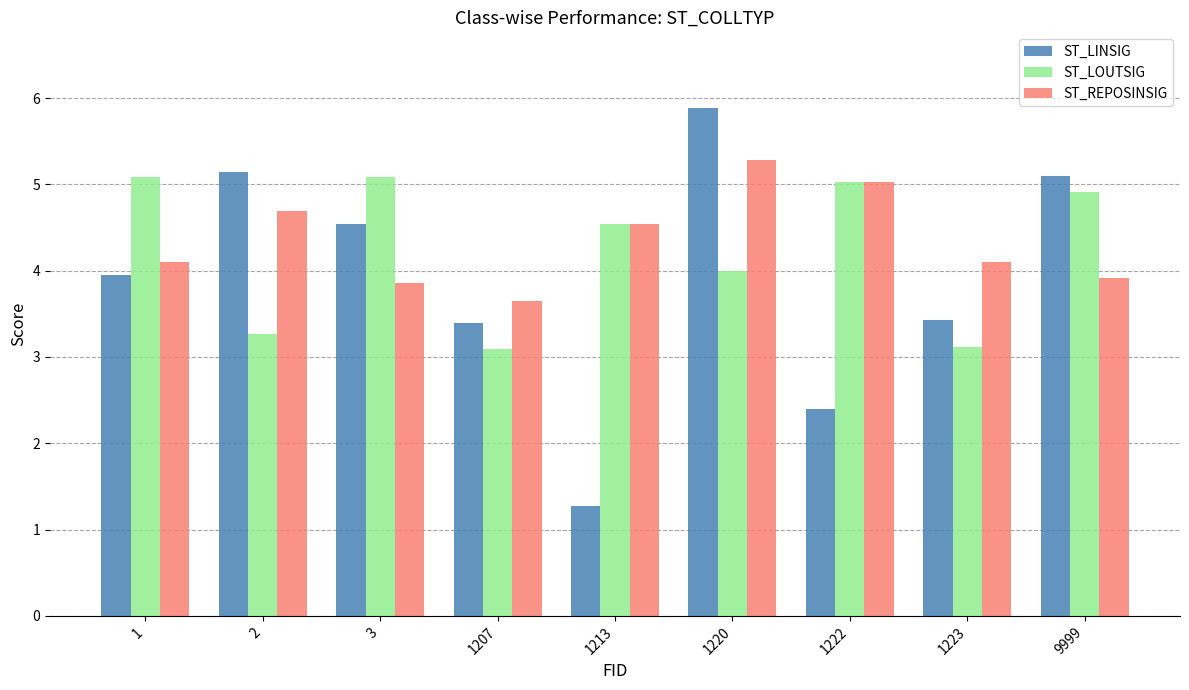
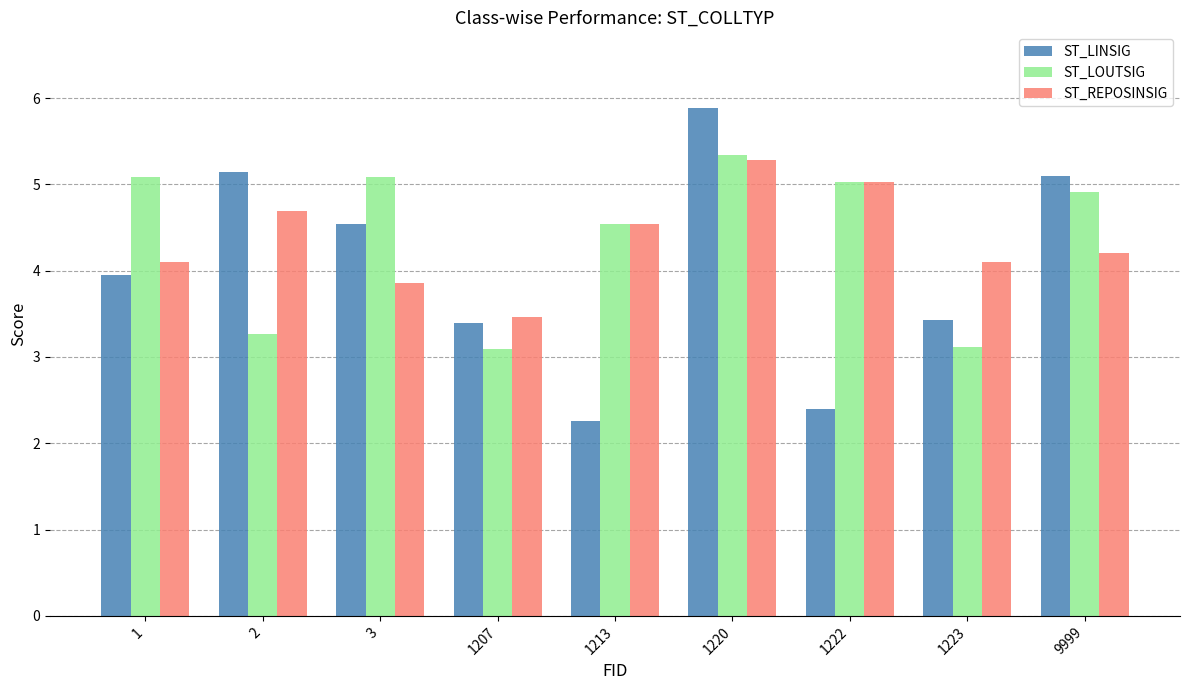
  {
    "ST_LINSIG": {
      "1": 4.0,
      "2": 5.1,
      "3": 4.5,
      "1207": 3.4,
-     "1213": 1.3,
+     "1213": 2.3,
      "1220": 5.9,
      "1222": 2.4,
      "1223": 3.4,
      "9999": 5.1
    },
    "ST_LOUTSIG": {
      "1": 5.1,
      "2": 3.3,
      "3": 5.1,
      "1207": 3.1,
      "1213": 4.5,
-     "1220": 4.0,
+     "1220": 5.3,
      "1222": 5.0,
      "1223": 3.1,
      "9999": 4.9
    },
    "ST_REPOSINSIG": {
      "1": 4.1,
      "2": 4.7,
      "3": 3.9,
-     "1207": 3.7,
+     "1207": 3.5,
      "1213": 4.5,
      "1220": 5.3,
      "1222": 5.0,
      "1223": 4.1,
-     "9999": 3.9
+     "9999": 4.2
    }
  }
